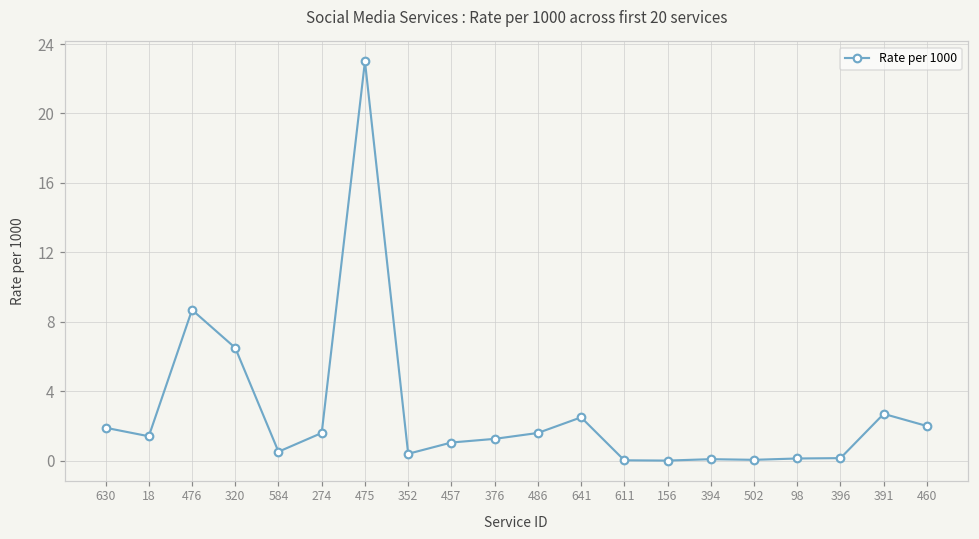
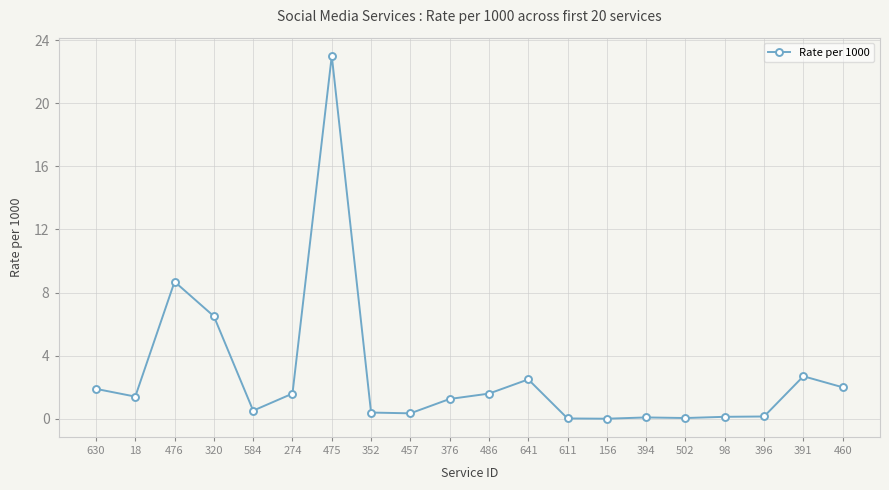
  {
    "630": 1.9,
    "18": 1.4,
    "476": 8.7,
    "320": 6.5,
    "584": 0.5,
    "274": 1.6,
    "475": 23.0,
    "352": 0.4,
-   "457": 1.1,
+   "457": 0.4,
    "376": 1.3,
    "486": 1.6,
    "641": 2.5,
    "611": 0.0,
    "156": 0.0,
    "394": 0.1,
    "502": 0.1,
    "98": 0.1,
    "396": 0.2,
    "391": 2.7,
    "460": 2.0
  }
